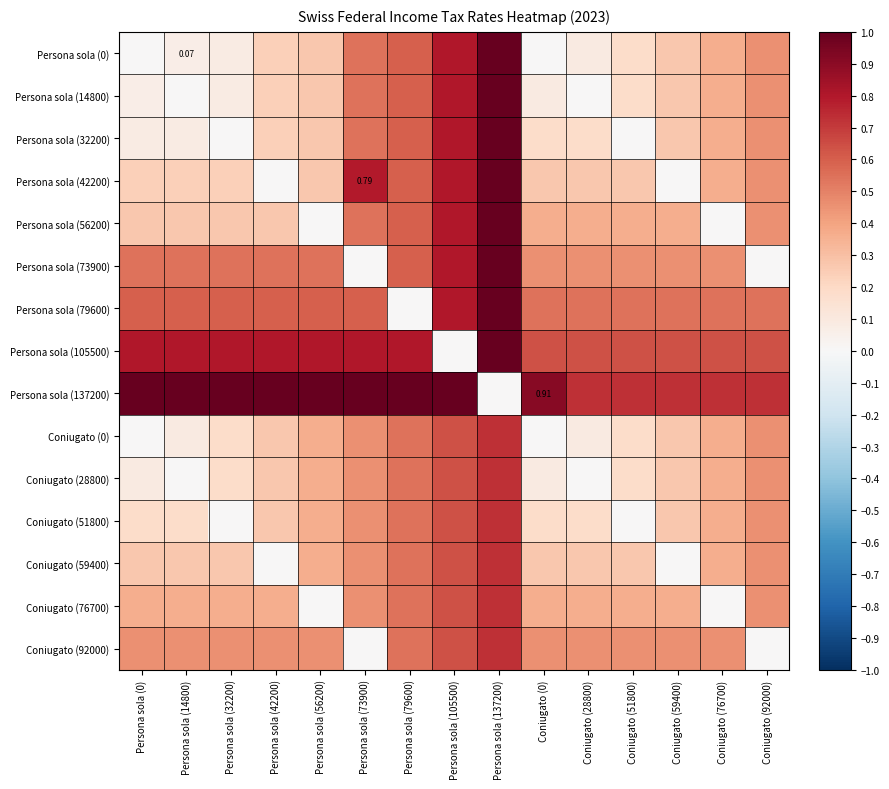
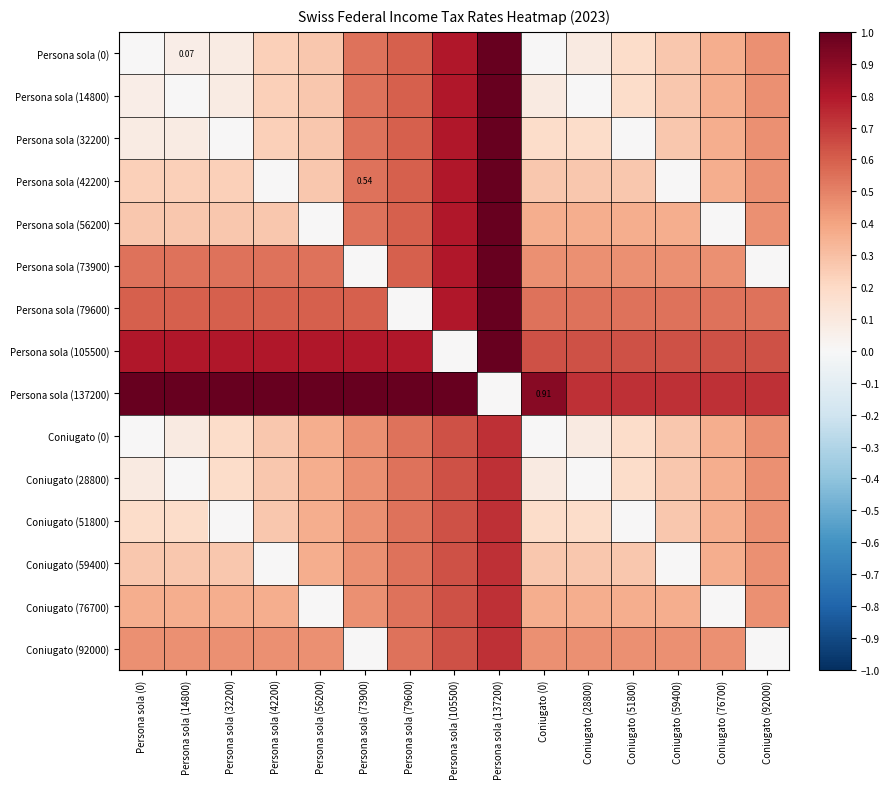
  {
    "Persona sola (0)": {
      "Persona sola (14800)": 0.07
    },
    "Persona sola (42200)": {
-     "Persona sola (73900)": 0.79
+     "Persona sola (73900)": 0.54
    },
    "Persona sola (137200)": {
      "Coniugato (0)": 0.91
    }
  }
